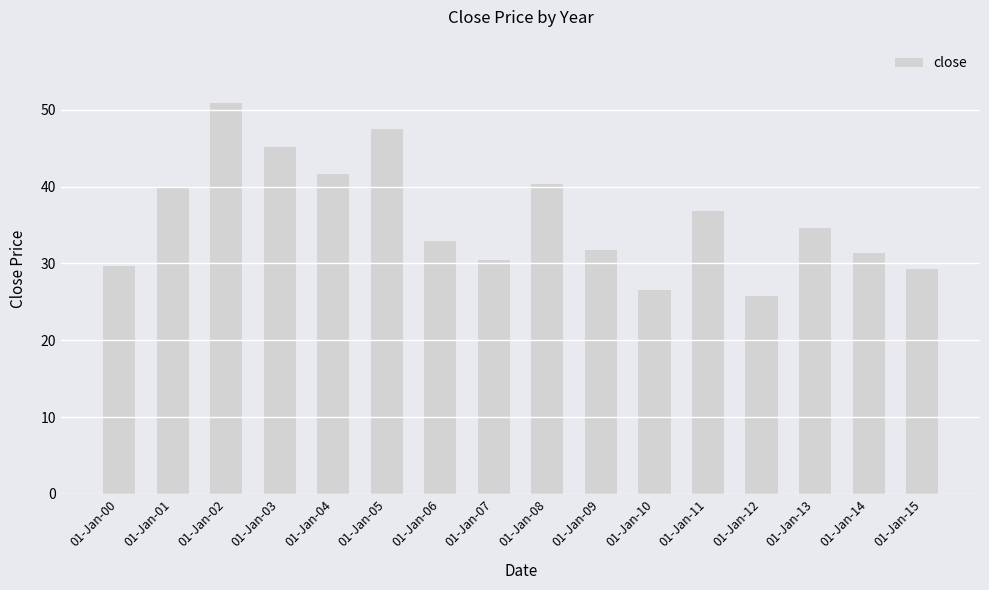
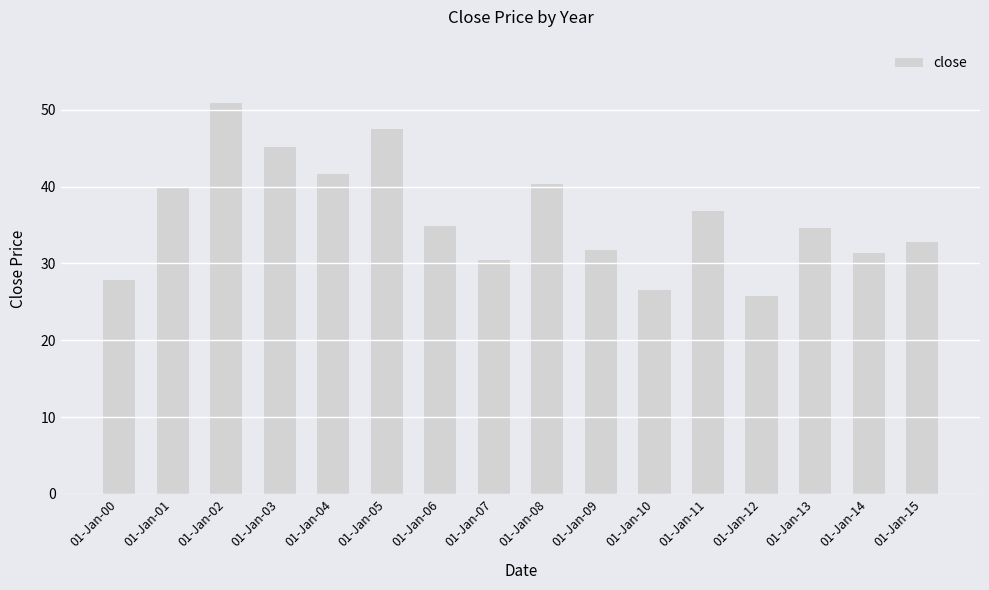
  {
-   "01-Jan-00": 30,
+   "01-Jan-00": 28,
    "01-Jan-01": 40,
    "01-Jan-02": 51,
    "01-Jan-03": 45,
    "01-Jan-04": 42,
    "01-Jan-05": 48,
-   "01-Jan-06": 33,
+   "01-Jan-06": 35,
    "01-Jan-07": 30,
    "01-Jan-08": 40,
    "01-Jan-09": 32,
    "01-Jan-10": 26,
    "01-Jan-11": 37,
    "01-Jan-12": 26,
    "01-Jan-13": 35,
    "01-Jan-14": 31,
-   "01-Jan-15": 29
+   "01-Jan-15": 33
  }
